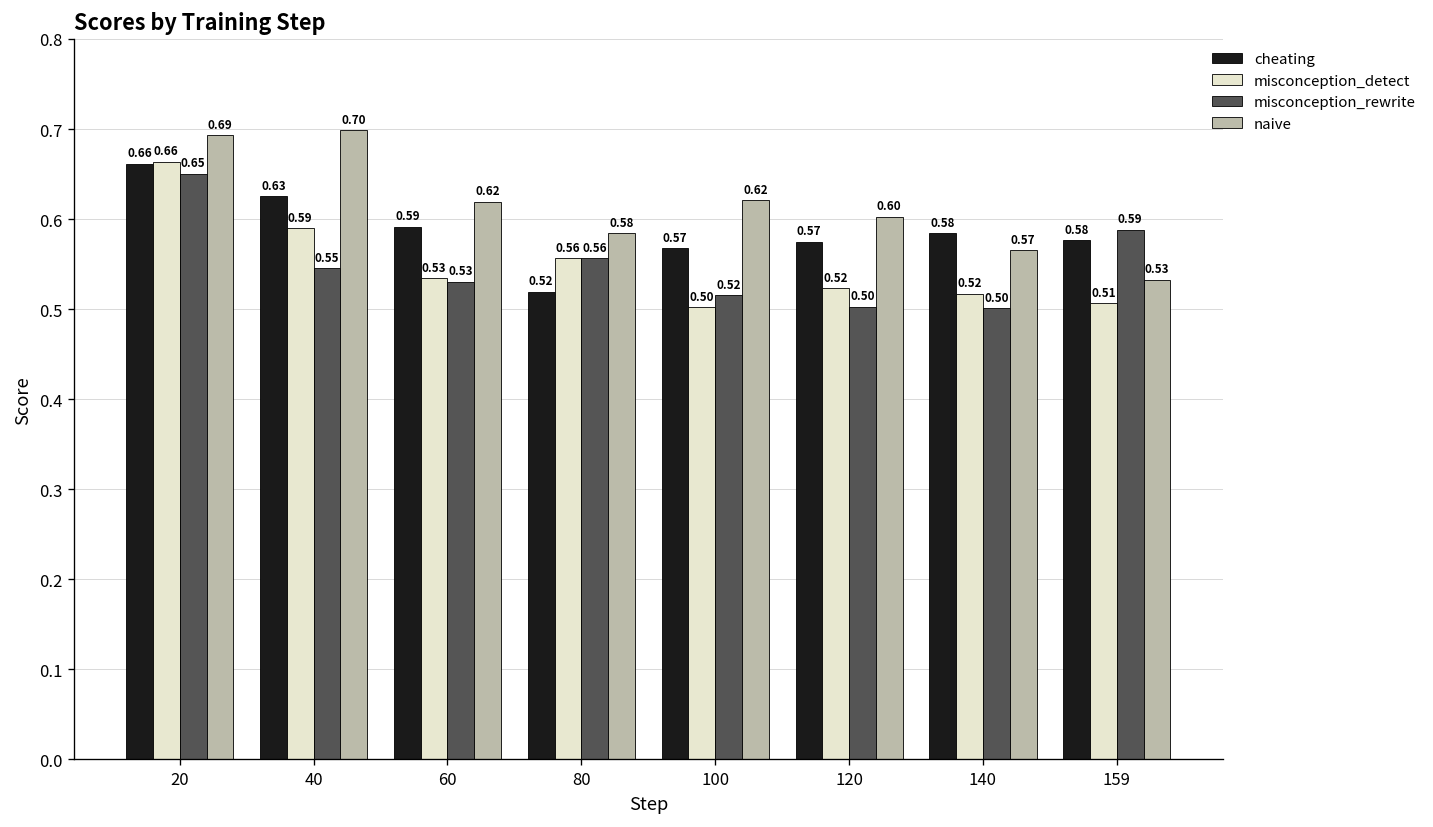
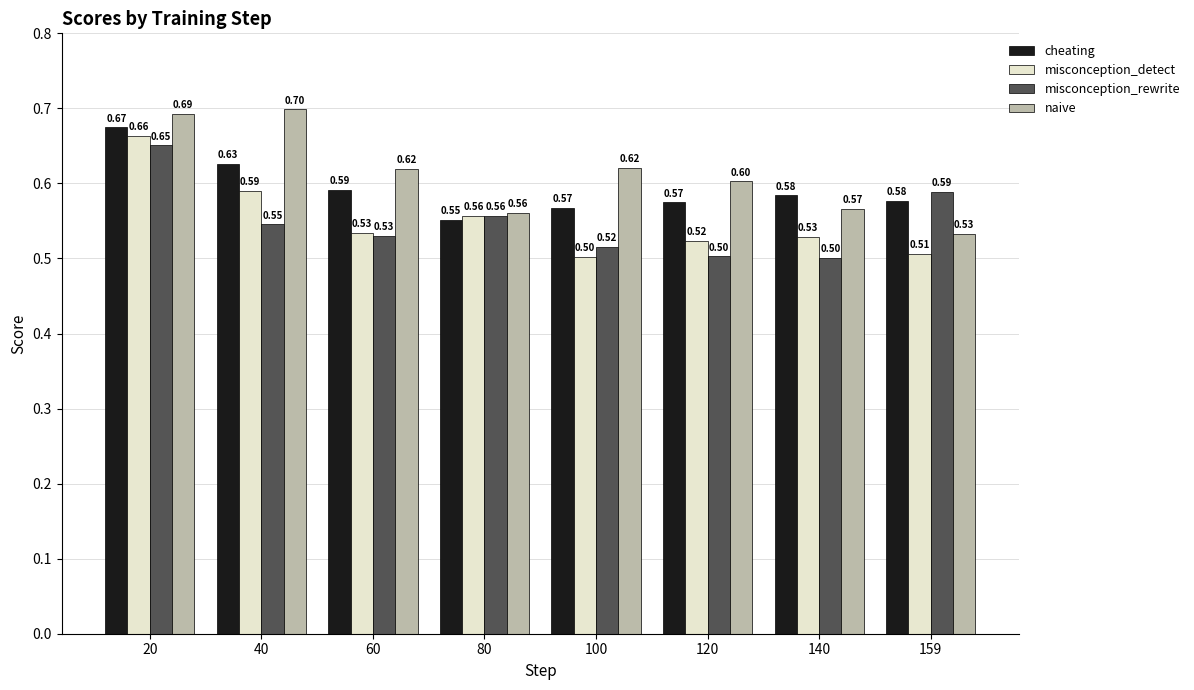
  {
    "cheating": {
-     "20": 0.66,
+     "20": 0.67,
      "40": 0.63,
      "60": 0.59,
-     "80": 0.52,
+     "80": 0.55,
      "100": 0.57,
      "120": 0.57,
      "140": 0.58,
      "159": 0.58
    },
    "misconception_detect": {
      "20": 0.66,
      "40": 0.59,
      "60": 0.53,
      "80": 0.56,
      "100": 0.50,
      "120": 0.52,
-     "140": 0.52,
+     "140": 0.53,
      "159": 0.51
    },
    "misconception_rewrite": {
      "20": 0.65,
      "40": 0.55,
      "60": 0.53,
      "80": 0.56,
      "100": 0.52,
      "120": 0.50,
      "140": 0.50,
      "159": 0.59
    },
    "naive": {
      "20": 0.69,
      "40": 0.70,
      "60": 0.62,
-     "80": 0.58,
+     "80": 0.56,
      "100": 0.62,
      "120": 0.60,
      "140": 0.57,
      "159": 0.53
    }
  }
